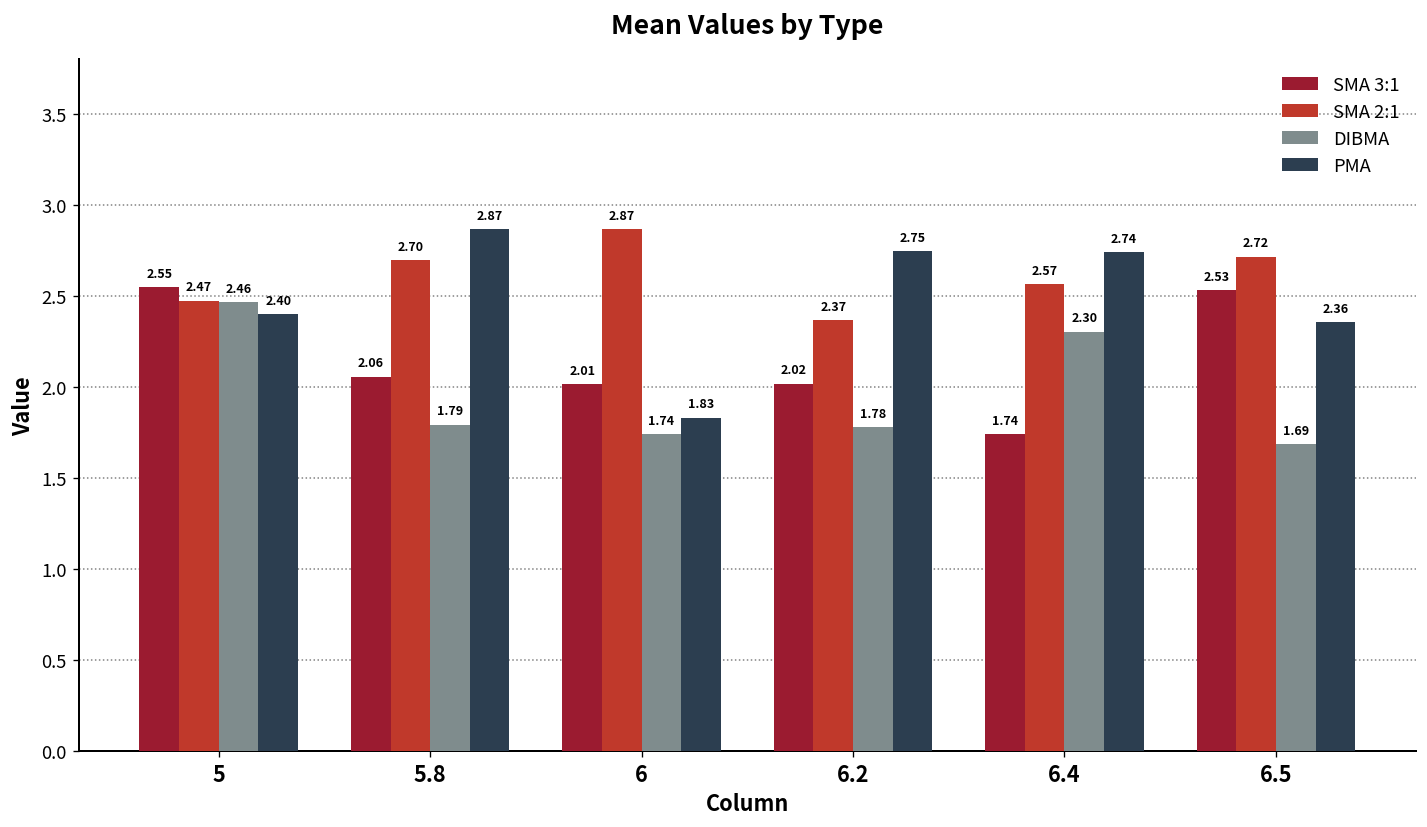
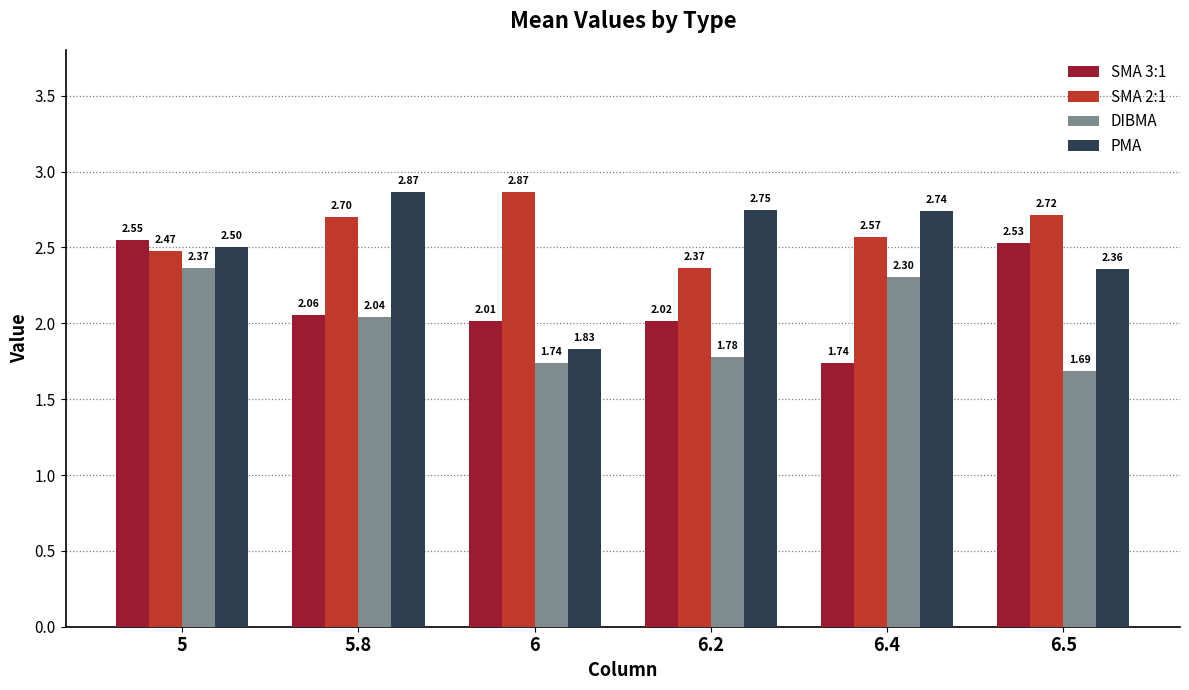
  {
    "DIBMA": {
-     "5": 2.46,
-     "5.8": 1.79,
+     "5": 2.37,
+     "5.8": 2.04,
      "6": 1.74,
      "6.2": 1.78,
      "6.4": 2.30,
      "6.5": 1.69
    },
    "PMA": {
-     "5": 2.40,
+     "5": 2.50,
      "5.8": 2.87,
      "6": 1.83,
      "6.2": 2.75,
      "6.4": 2.74,
      "6.5": 2.36
    }
  }
